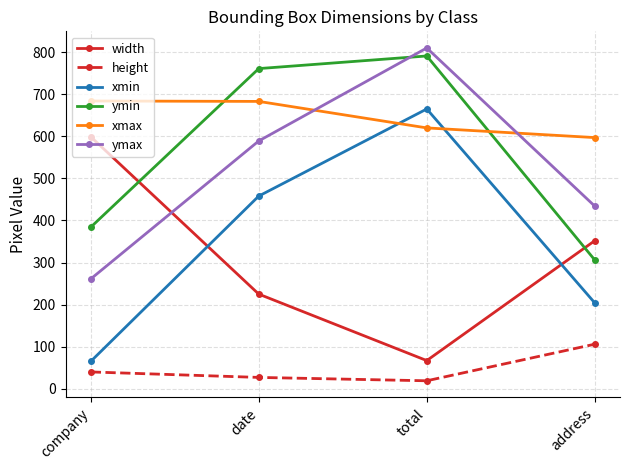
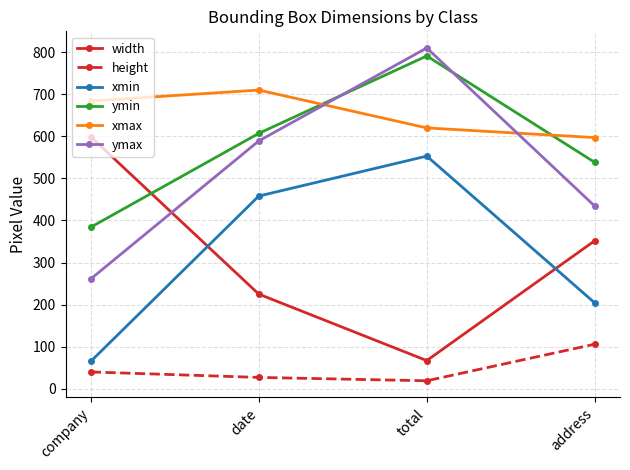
  {
    "xmin": {
      "company": 70,
      "date": 460,
-     "total": 670,
+     "total": 550,
      "address": 200
    },
    "ymin": {
      "company": 380,
-     "date": 760,
+     "date": 610,
      "total": 790,
-     "address": 310
+     "address": 540
    },
    "xmax": {
-     "date": 680,
+     "date": 710,
      "total": 620,
      "address": 600
    },
    "ymax": {
      "company": 260,
      "date": 590,
      "total": 810,
      "address": 430
    }
  }
